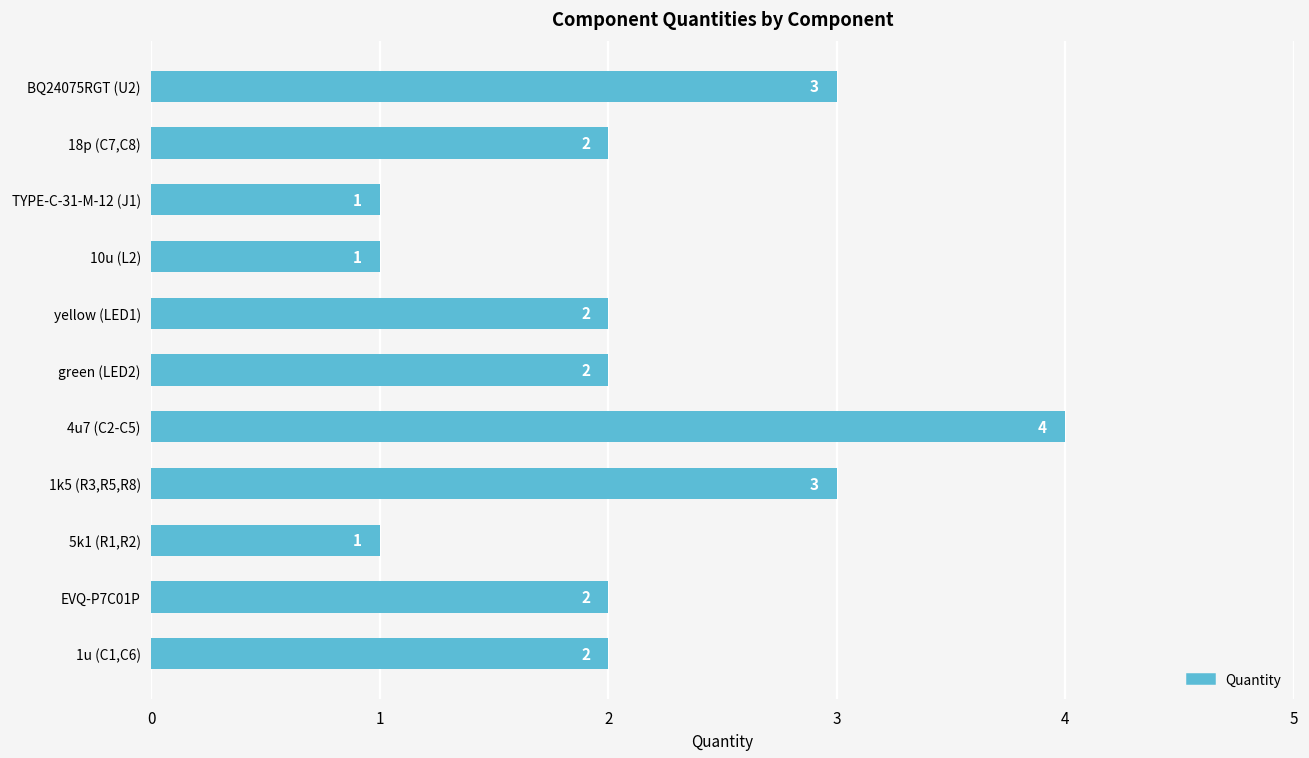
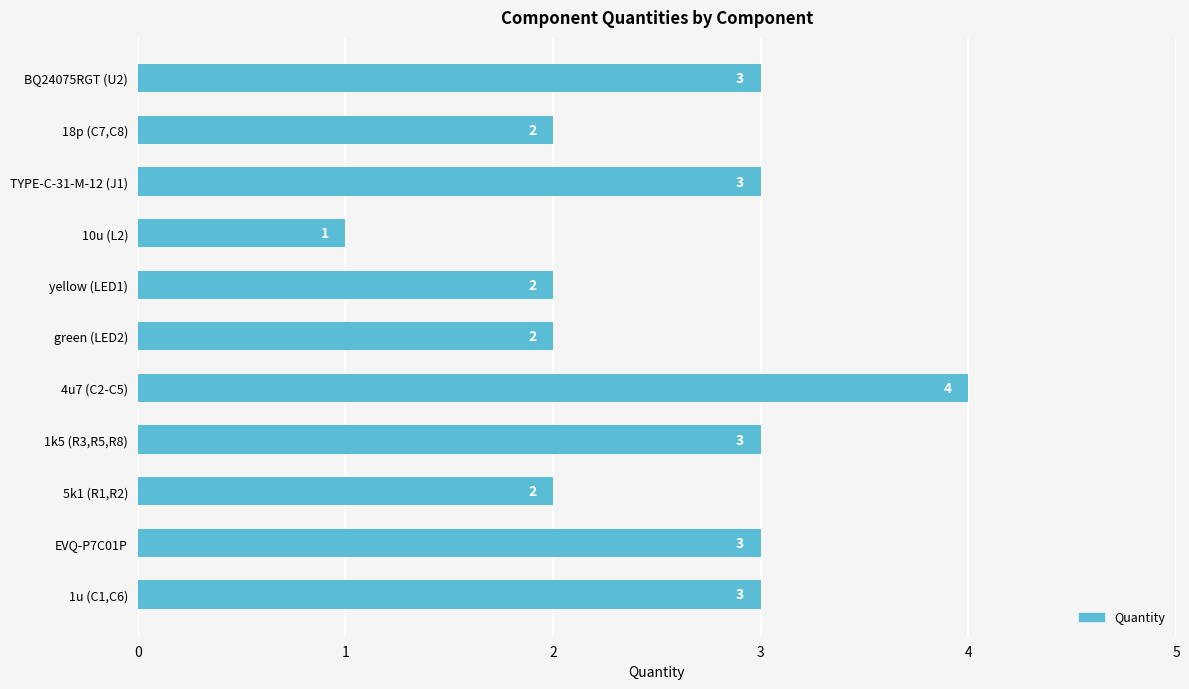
  {
    "BQ24075RGT (U2)": 3,
    "18p (C7,C8)": 2,
-   "TYPE-C-31-M-12 (J1)": 1,
+   "TYPE-C-31-M-12 (J1)": 3,
    "10u (L2)": 1,
    "yellow (LED1)": 2,
    "green (LED2)": 2,
    "4u7 (C2-C5)": 4,
    "1k5 (R3,R5,R8)": 3,
-   "5k1 (R1,R2)": 1,
-   "EVQ-P7C01P": 2,
-   "1u (C1,C6)": 2
+   "5k1 (R1,R2)": 2,
+   "EVQ-P7C01P": 3,
+   "1u (C1,C6)": 3
  }
